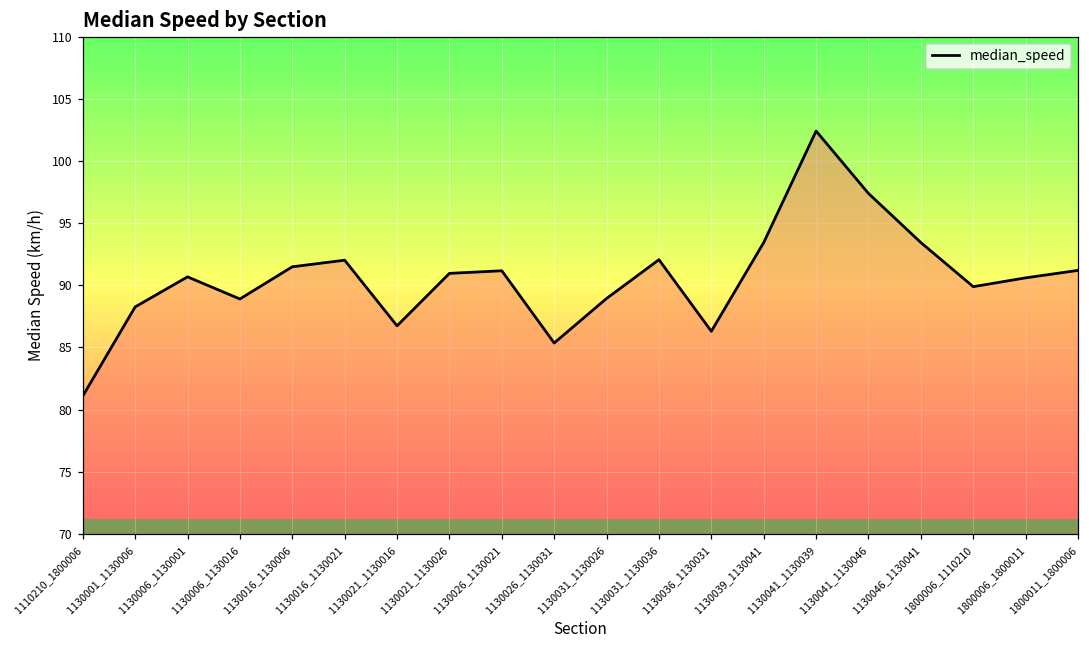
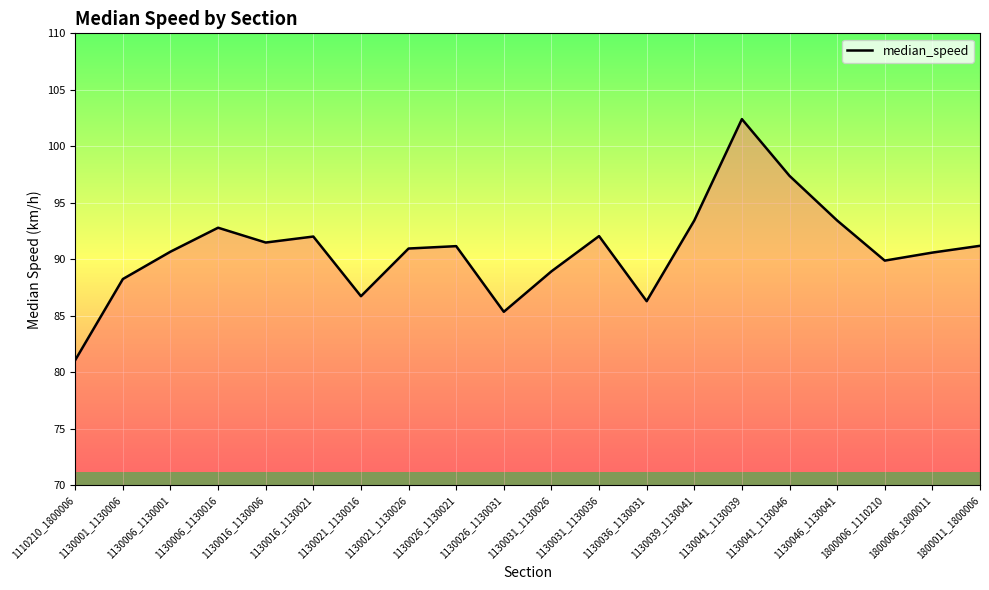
  {
    "1110210_1800006": 81.1,
    "1130001_1130006": 88.3,
    "1130006_1130001": 90.7,
-   "1130006_1130016": 88.9,
+   "1130006_1130016": 92.8,
    "1130016_1130006": 91.5,
    "1130016_1130021": 92.0,
    "1130021_1130016": 86.7,
    "1130021_1130026": 91.0,
    "1130026_1130021": 91.2,
    "1130026_1130031": 85.4,
    "1130031_1130026": 88.9,
    "1130031_1130036": 92.1,
    "1130036_1130031": 86.3,
    "1130039_1130041": 93.4,
    "1130041_1130039": 102.4,
    "1130041_1130046": 97.4,
    "1130046_1130041": 93.4,
    "1800006_1110210": 89.9,
    "1800006_1800011": 90.6,
    "1800011_1800006": 91.2
  }
